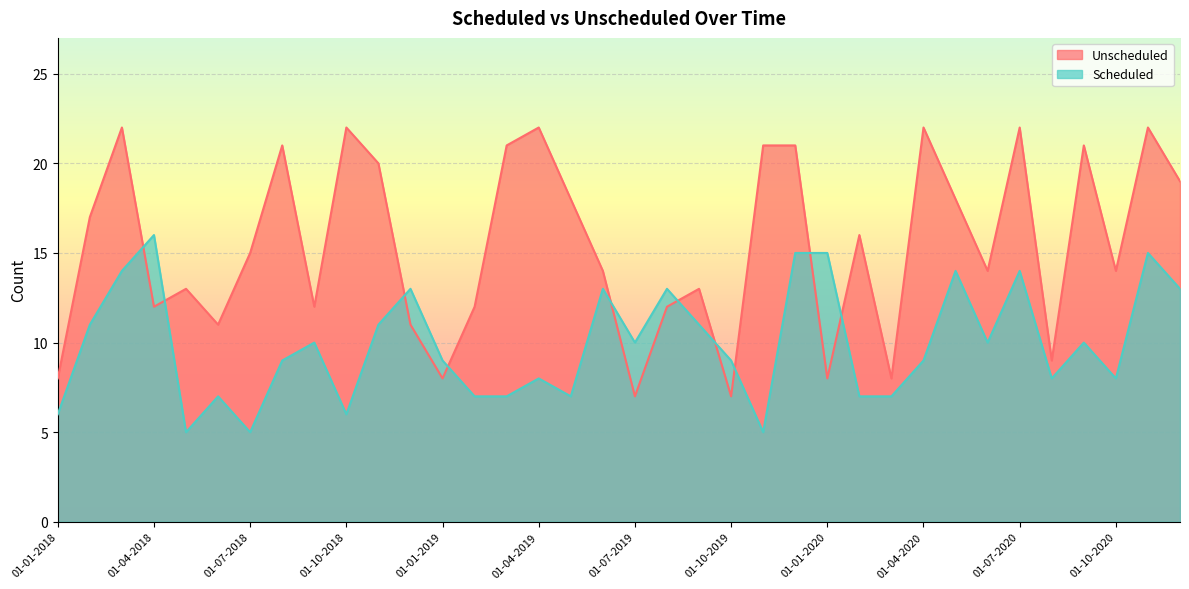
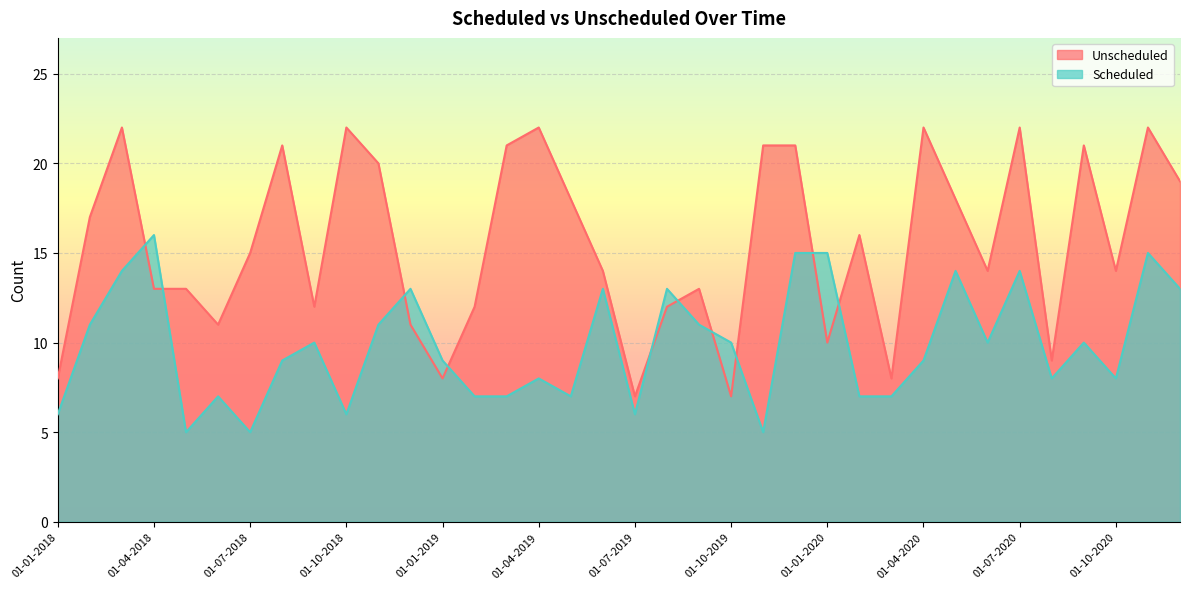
  {
    "Unscheduled": {
      "01-01-2018": 8,
-     "01-04-2018": 12,
+     "01-04-2018": 13,
      "01-07-2018": 15,
      "01-10-2018": 22,
      "01-01-2019": 8,
      "01-04-2019": 22,
      "01-07-2019": 7,
      "01-10-2019": 7,
-     "01-01-2020": 8,
+     "01-01-2020": 10,
      "01-04-2020": 22,
      "01-07-2020": 22,
      "01-10-2020": 14
    },
    "Scheduled": {
      "01-01-2018": 6,
      "01-04-2018": 16,
      "01-07-2018": 5,
      "01-10-2018": 6,
      "01-01-2019": 9,
      "01-04-2019": 8,
-     "01-07-2019": 10,
-     "01-10-2019": 9,
+     "01-07-2019": 6,
+     "01-10-2019": 10,
      "01-01-2020": 15,
      "01-04-2020": 9,
      "01-07-2020": 14,
      "01-10-2020": 8
    }
  }
